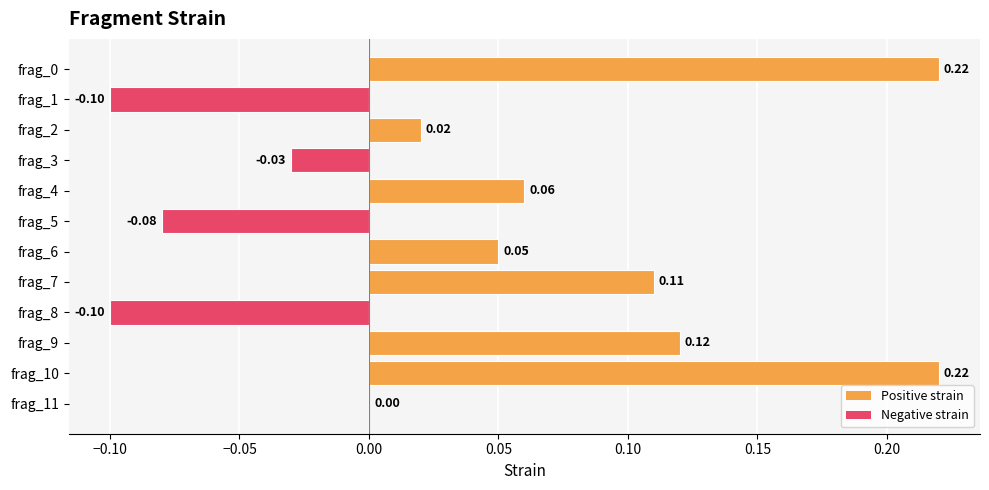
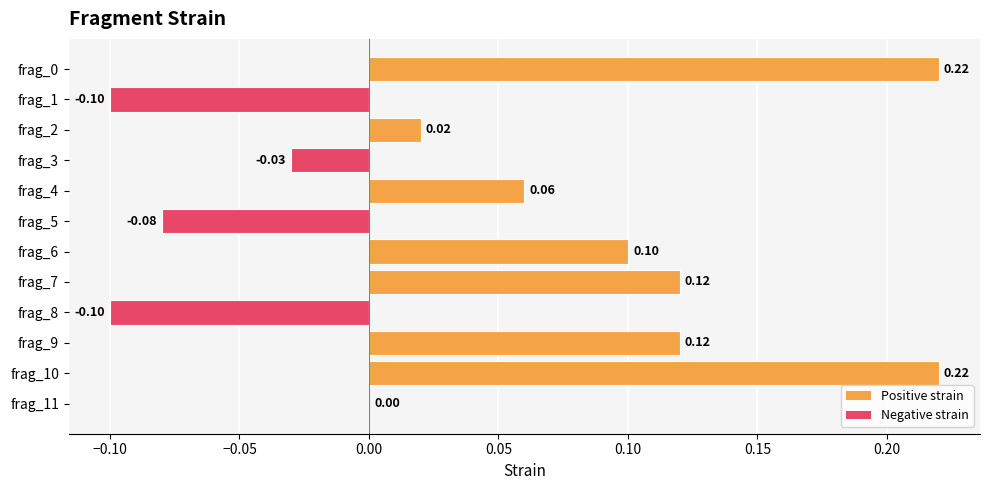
  {
    "frag_0": 0.22,
    "frag_1": -0.10,
    "frag_2": 0.02,
    "frag_3": -0.03,
    "frag_4": 0.06,
    "frag_5": -0.08,
-   "frag_6": 0.05,
-   "frag_7": 0.11,
+   "frag_6": 0.10,
+   "frag_7": 0.12,
    "frag_8": -0.10,
    "frag_9": 0.12,
    "frag_10": 0.22,
    "frag_11": 0.00
  }
